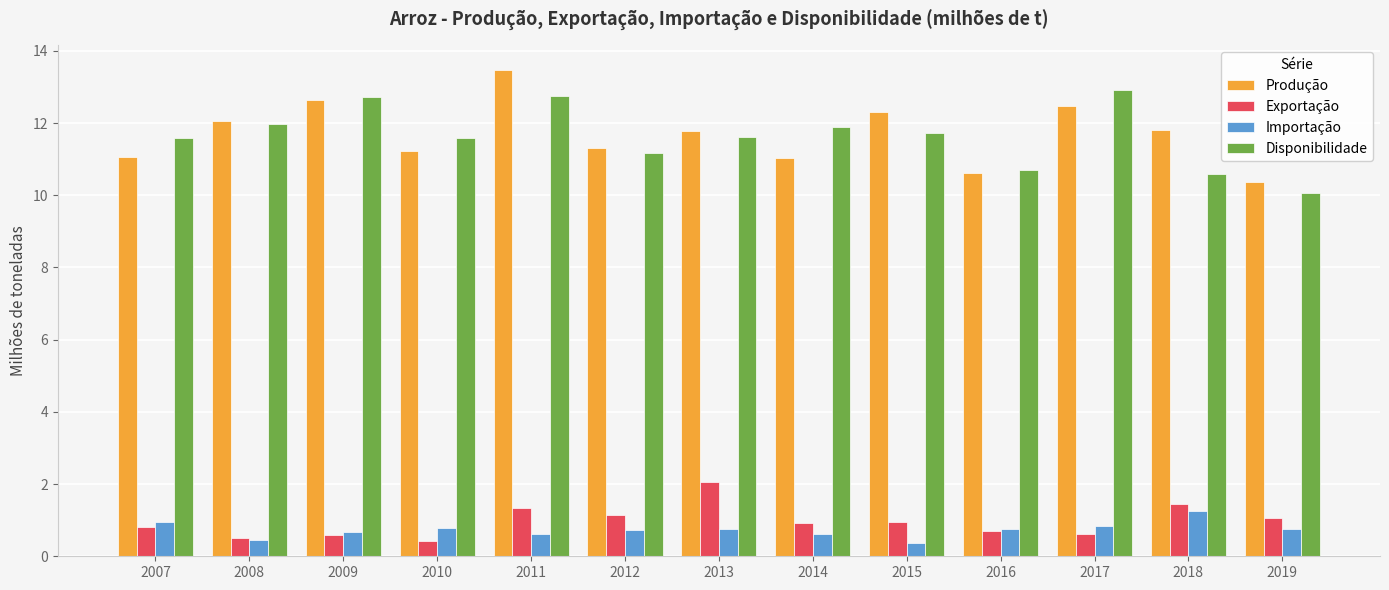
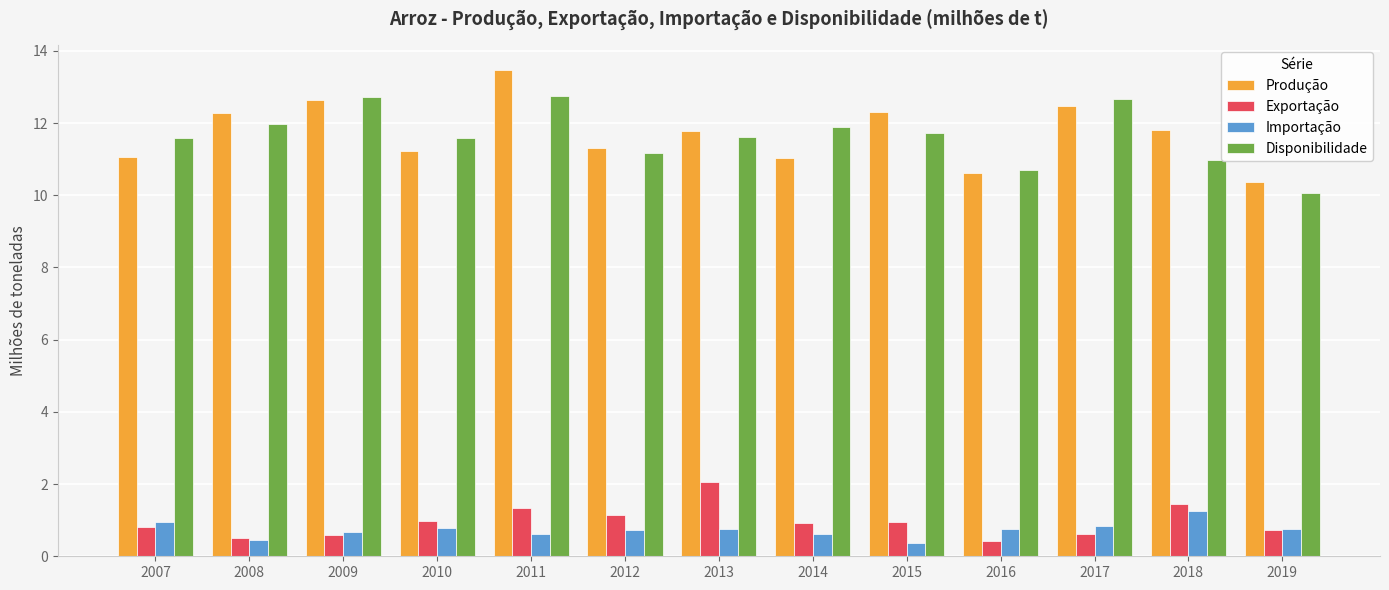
  {
    "Produção": {
      "2007": 11.1,
-     "2008": 12.1,
+     "2008": 12.3,
      "2009": 12.7,
      "2010": 11.2,
      "2011": 13.5,
      "2012": 11.3,
      "2013": 11.8,
      "2014": 11.0,
      "2015": 12.3,
      "2016": 10.6,
      "2017": 12.5,
      "2018": 11.8,
      "2019": 10.4
    },
    "Exportação": {
      "2007": 0.8,
      "2008": 0.5,
      "2009": 0.6,
-     "2010": 0.4,
+     "2010": 1.0,
      "2011": 1.3,
      "2012": 1.1,
      "2013": 2.1,
      "2014": 0.9,
      "2015": 1.0,
-     "2016": 0.7,
+     "2016": 0.4,
      "2017": 0.6,
      "2018": 1.5,
-     "2019": 1.1
+     "2019": 0.7
    },
    "Importação": {
      "2007": 0.9,
      "2008": 0.4,
      "2009": 0.7,
      "2010": 0.8,
      "2011": 0.6,
      "2012": 0.7,
      "2013": 0.8,
      "2014": 0.6,
      "2015": 0.4,
      "2016": 0.8,
      "2017": 0.8,
      "2018": 1.3,
      "2019": 0.8
    },
    "Disponibilidade": {
      "2007": 11.6,
      "2008": 12.0,
      "2009": 12.7,
      "2010": 11.6,
      "2011": 12.7,
      "2012": 11.2,
      "2013": 11.6,
      "2014": 11.9,
      "2015": 11.7,
      "2016": 10.7,
-     "2017": 12.9,
-     "2018": 10.6,
+     "2017": 12.7,
+     "2018": 11.0,
      "2019": 10.1
    }
  }
